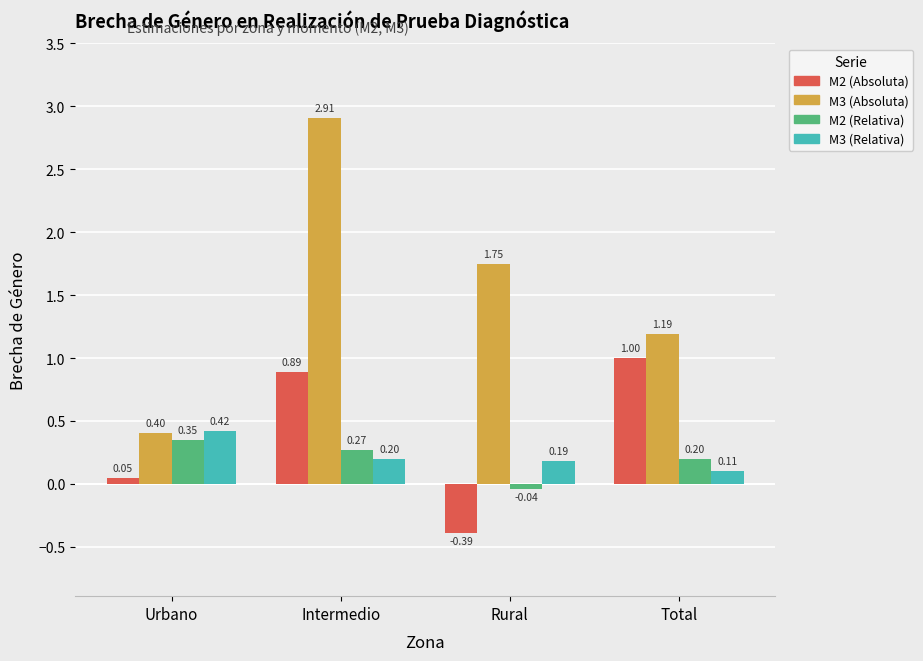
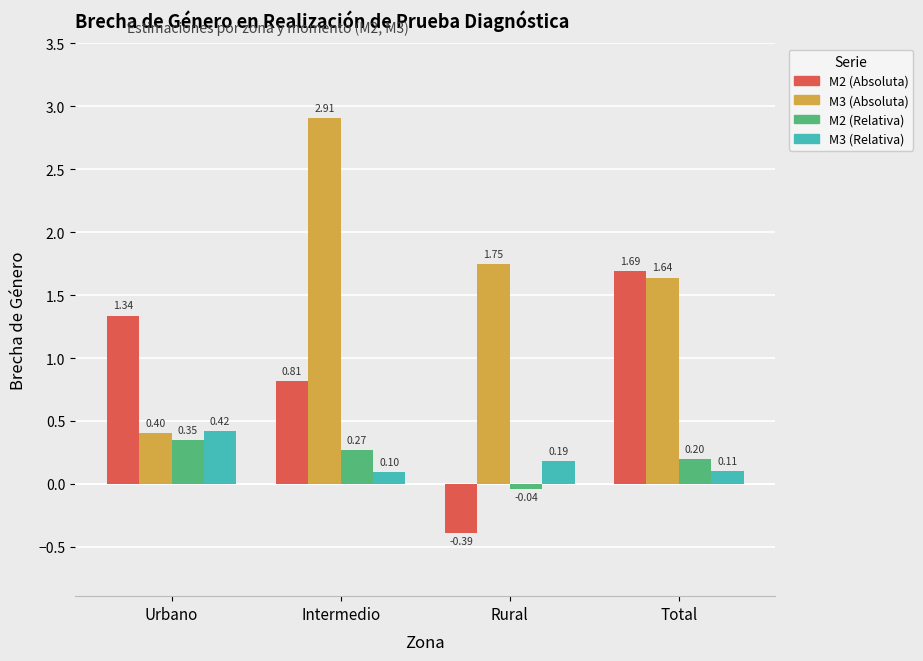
  {
    "M2 (Absoluta)": {
-     "Urbano": 0.05,
-     "Intermedio": 0.89,
+     "Urbano": 1.34,
+     "Intermedio": 0.81,
      "Rural": -0.39,
-     "Total": 1.00
+     "Total": 1.69
    },
    "M3 (Absoluta)": {
      "Urbano": 0.40,
      "Intermedio": 2.91,
      "Rural": 1.75,
-     "Total": 1.19
+     "Total": 1.64
    },
    "M2 (Relativa)": {
      "Urbano": 0.35,
      "Intermedio": 0.27,
      "Rural": -0.04,
      "Total": 0.20
    },
    "M3 (Relativa)": {
      "Urbano": 0.42,
-     "Intermedio": 0.20,
+     "Intermedio": 0.10,
      "Rural": 0.19,
      "Total": 0.11
    }
  }
